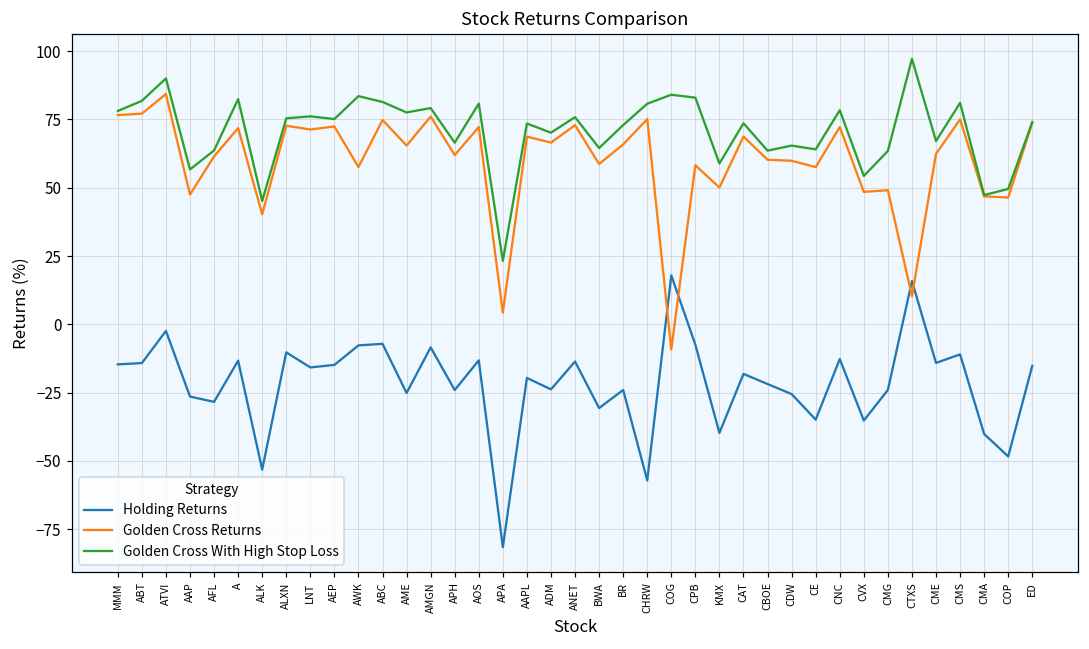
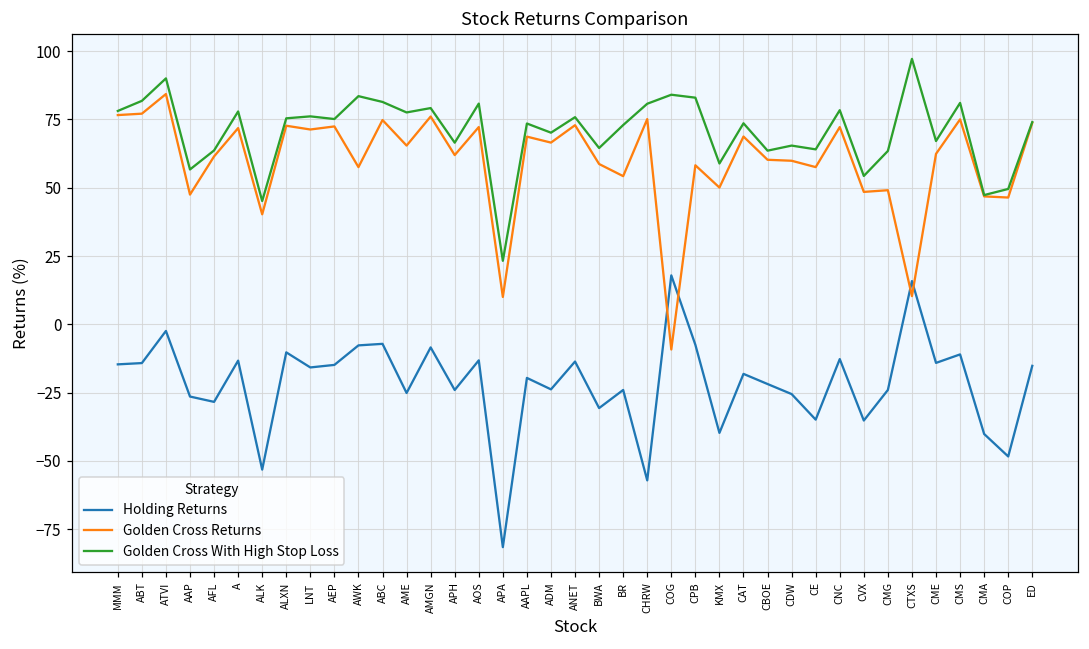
  {
    "Holding Returns": {
      "MMM": -15,
      "ABT": -14,
      "ATVI": -2,
      "AAP": -26,
      "AFL": -28,
      "A": -13,
      "ALK": -53,
      "ALXN": -10,
      "LNT": -16,
      "AEP": -15,
      "AWK": -8,
      "ABC": -7,
      "AME": -25,
      "AMGN": -8,
      "APH": -24,
      "AOS": -13,
      "APA": -82,
      "AAPL": -20,
      "ADM": -24,
      "ANET": -14,
      "BWA": -31,
      "BR": -24,
      "CHRW": -57,
      "COG": 18,
      "CPB": -7,
      "KMX": -40,
      "CAT": -18,
      "CBOE": -22,
      "CDW": -26,
      "CE": -35,
      "CNC": -13,
      "CVX": -35,
      "CMG": -24,
      "CTXS": 16,
      "CME": -14,
      "CMS": -11,
      "CMA": -40,
      "COP": -48,
      "ED": -15
    },
    "Golden Cross Returns": {
      "MMM": 77,
      "ABT": 77,
      "ATVI": 84,
      "AAP": 48,
      "AFL": 61,
      "A": 72,
      "ALK": 40,
      "ALXN": 73,
      "LNT": 71,
      "AEP": 72,
      "AWK": 58,
      "ABC": 75,
      "AME": 65,
      "AMGN": 76,
      "APH": 62,
      "AOS": 72,
-     "APA": 4,
+     "APA": 10,
      "AAPL": 69,
      "ADM": 67,
      "ANET": 73,
      "BWA": 59,
-     "BR": 66,
+     "BR": 54,
      "CHRW": 75,
      "COG": -9,
      "CPB": 58,
      "KMX": 50,
      "CAT": 69,
      "CBOE": 60,
      "CDW": 60,
      "CE": 58,
      "CNC": 72,
      "CVX": 48,
      "CMG": 49,
      "CTXS": 10,
      "CME": 62,
      "CMS": 75,
      "COP": 46
    },
    "Golden Cross With High Stop Loss": {
      "MMM": 78,
      "ABT": 82,
      "ATVI": 90,
      "AAP": 57,
      "AFL": 64,
-     "A": 82,
+     "A": 78,
      "ALK": 45,
      "ALXN": 75,
      "LNT": 76,
      "AEP": 75,
      "AWK": 84,
      "ABC": 81,
      "AME": 78,
      "AMGN": 79,
      "APH": 67,
      "AOS": 81,
      "APA": 23,
      "AAPL": 74,
      "ADM": 70,
      "ANET": 76,
      "BWA": 65,
      "BR": 73,
      "CHRW": 81,
      "COG": 84,
      "CPB": 83,
      "KMX": 59,
      "CAT": 74,
      "CBOE": 64,
      "CDW": 65,
      "CE": 64,
      "CNC": 78,
      "CVX": 54,
      "CMG": 63,
      "CTXS": 97,
      "CME": 67,
      "CMS": 81,
      "COP": 50
    }
  }
